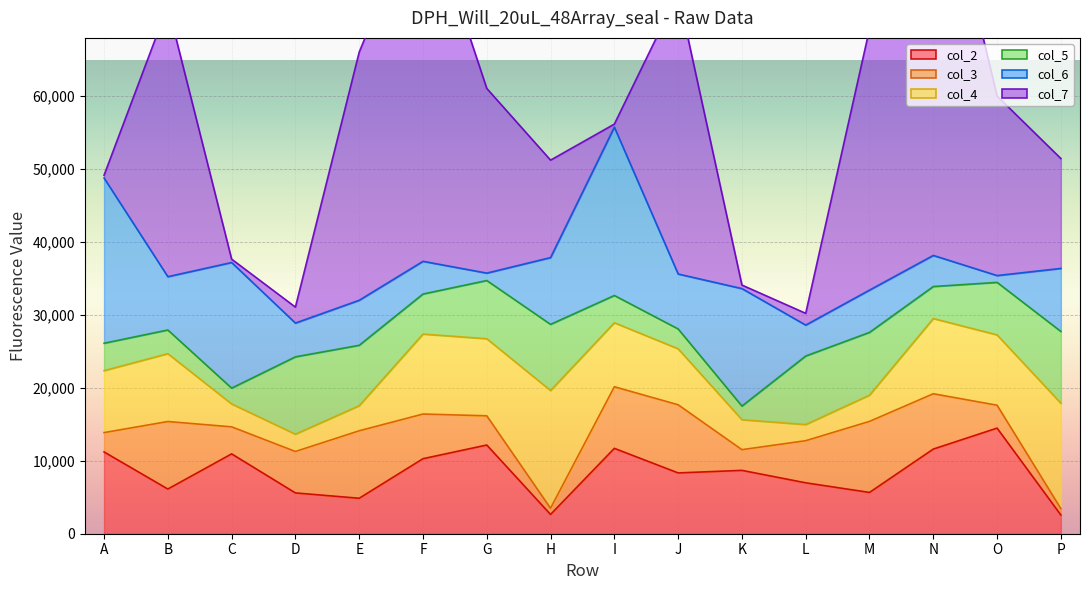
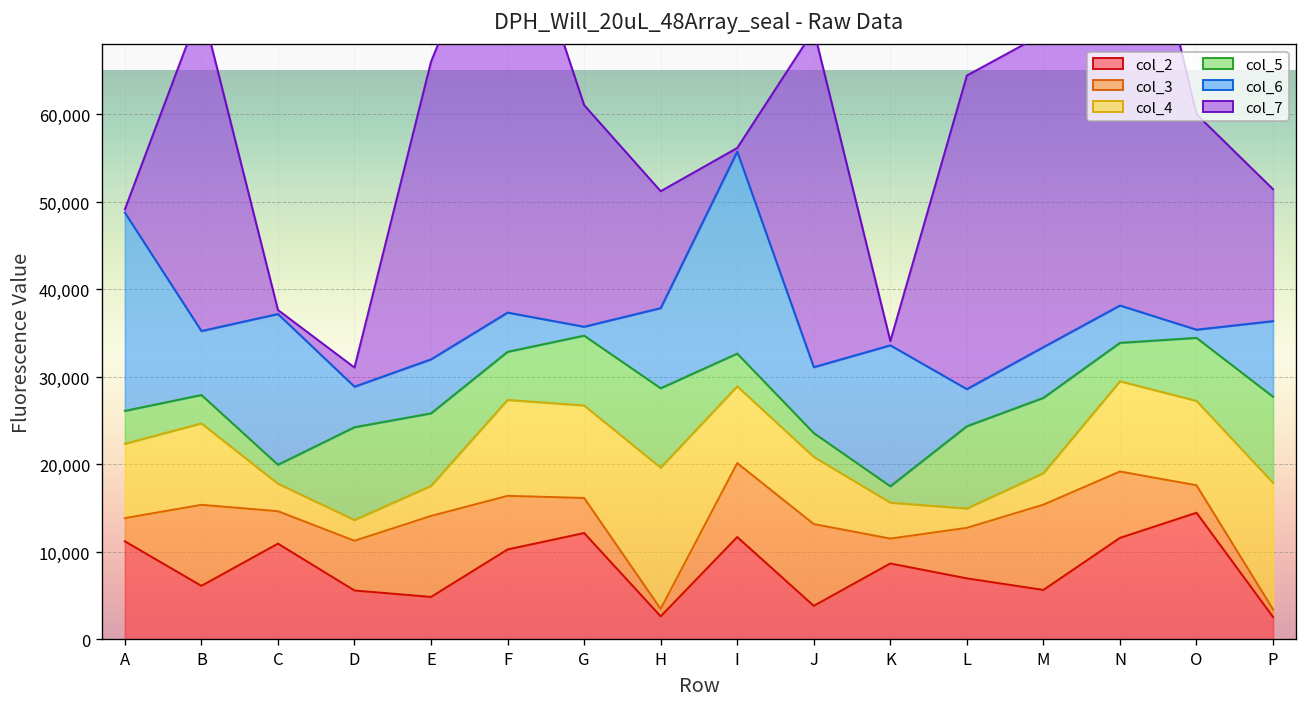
  {
    "col_2": {
      "A": "11,000",
      "B": "6,000",
      "C": "11,000",
      "D": "6,000",
      "E": "5,000",
      "F": "10,000",
      "G": "12,000",
      "H": "3,000",
      "I": "12,000",
-     "J": "8,000",
+     "J": "4,000",
      "K": "9,000",
      "L": "7,000",
      "M": "6,000",
      "N": "12,000",
      "O": "14,000",
      "P": "3,000"
    },
    "col_3": {
      "A": "3,000",
      "B": "9,000",
      "C": "4,000",
      "D": "6,000",
      "E": "9,000",
      "F": "6,000",
      "G": "4,000",
      "H": "1,000",
      "I": "8,000",
      "J": "9,000",
      "K": "3,000",
      "L": "6,000",
      "M": "10,000",
      "N": "8,000",
      "O": "3,000",
      "P": "1,000"
    },
    "col_4": {
      "A": "8,000",
      "B": "9,000",
      "C": "3,000",
      "D": "2,000",
      "E": "3,000",
      "F": "11,000",
      "G": "11,000",
      "H": "16,000",
      "I": "9,000",
      "J": "8,000",
      "K": "4,000",
      "L": "2,000",
      "M": "4,000",
      "N": "10,000",
      "O": "10,000",
      "P": "14,000"
    },
    "col_5": {
      "A": "4,000",
      "B": "3,000",
      "C": "2,000",
      "D": "11,000",
      "E": "8,000",
      "F": "5,000",
      "G": "8,000",
      "H": "9,000",
      "I": "4,000",
      "J": "3,000",
      "K": "2,000",
      "L": "9,000",
      "M": "9,000",
      "N": "4,000",
      "O": "7,000",
      "P": "10,000"
    },
    "col_6": {
      "A": "23,000",
      "B": "7,000",
      "C": "17,000",
      "D": "5,000",
      "E": "6,000",
      "F": "4,000",
      "G": "1,000",
      "H": "9,000",
      "I": "23,000",
      "J": "8,000",
      "K": "16,000",
      "L": "4,000",
      "M": "6,000",
      "N": "4,000",
      "O": "1,000",
      "P": "9,000"
    },
    "col_7": {
      "A": "0",
      "C": "0",
      "D": "2,000",
      "E": "34,000",
      "G": "25,000",
      "H": "13,000",
      "I": "0",
      "K": "0",
-     "L": "2,000",
+     "L": "36,000",
      "P": "15,000"
    }
  }
